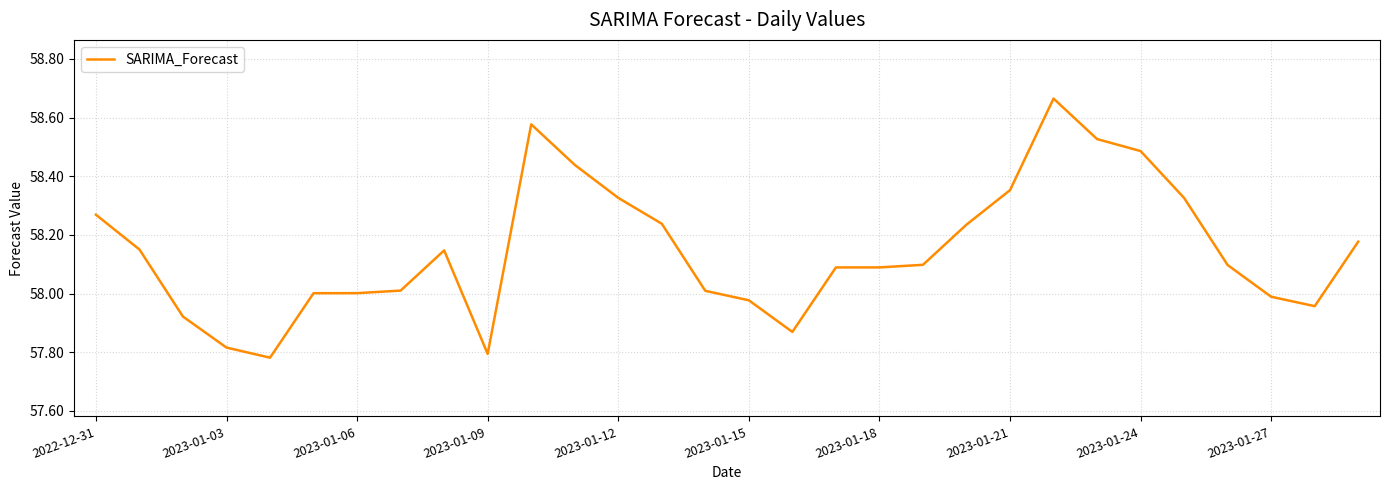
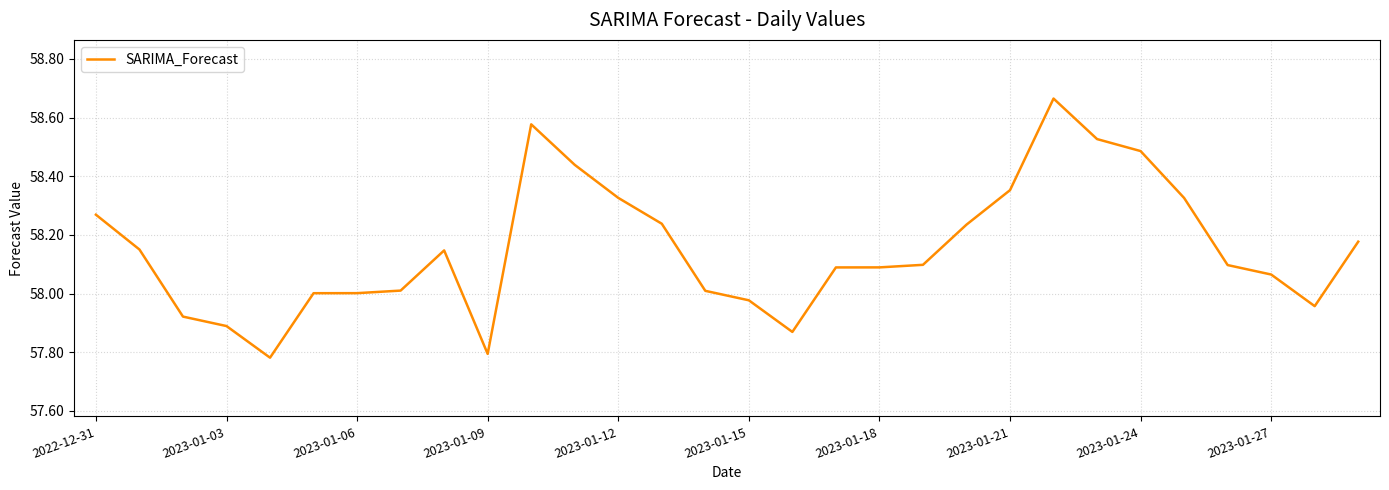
  {
    "2022-12-31": 58.27,
-   "2023-01-03": 57.82,
+   "2023-01-03": 57.89,
    "2023-01-06": 58.00,
    "2023-01-09": 57.79,
    "2023-01-12": 58.33,
    "2023-01-15": 57.98,
    "2023-01-18": 58.09,
    "2023-01-21": 58.35,
    "2023-01-24": 58.49,
-   "2023-01-27": 57.99
+   "2023-01-27": 58.06
  }
